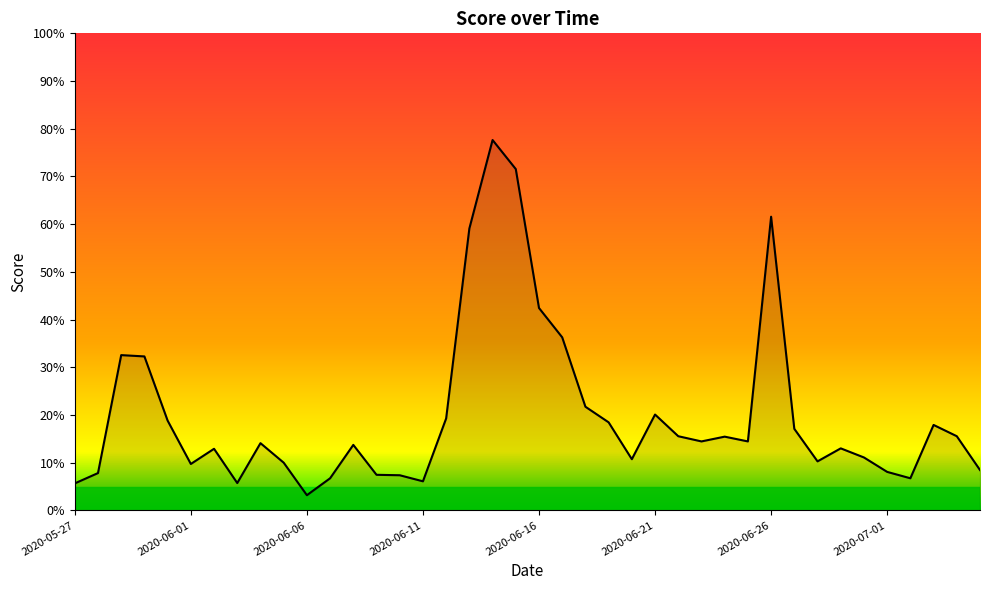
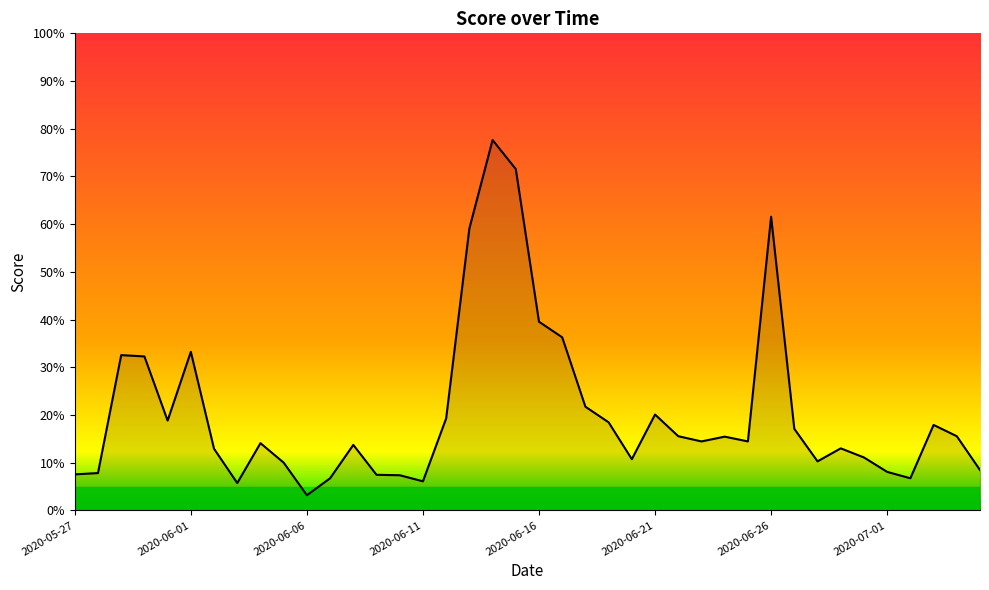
  {
-   "2020-05-27": "6%",
-   "2020-06-01": "10%",
+   "2020-05-27": "8%",
+   "2020-06-01": "33%",
    "2020-06-11": "6%",
-   "2020-06-16": "42%",
+   "2020-06-16": "40%",
    "2020-06-21": "20%",
    "2020-06-26": "62%",
    "2020-07-01": "8%"
  }
